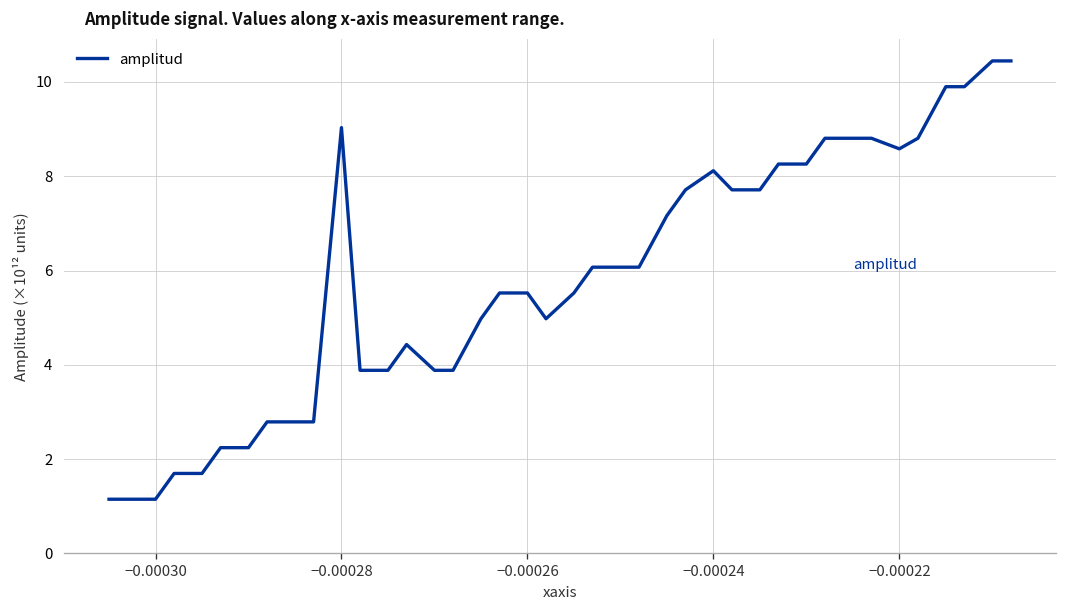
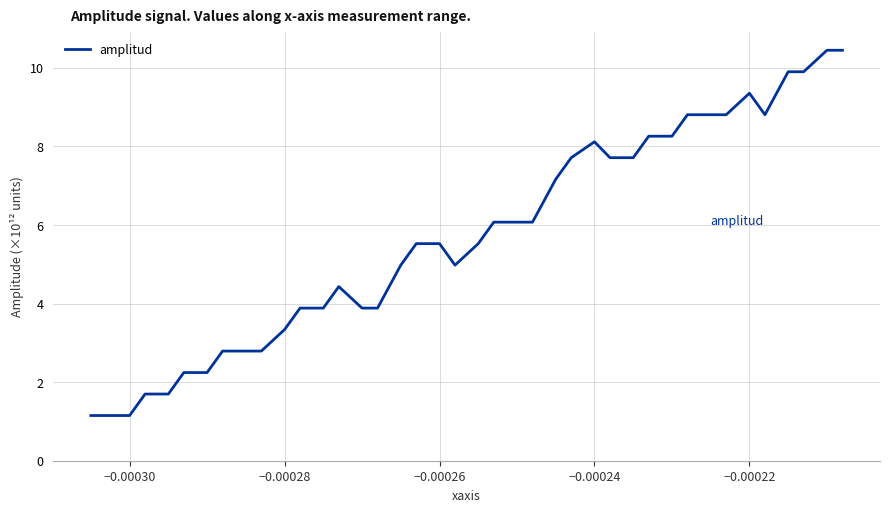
  {
    "−0.00030": 1.2,
-   "−0.00028": 9.0,
+   "−0.00028": 3.3,
    "−0.00026": 5.5,
    "−0.00024": 8.1,
-   "−0.00022": 8.6
+   "−0.00022": 9.4
  }
